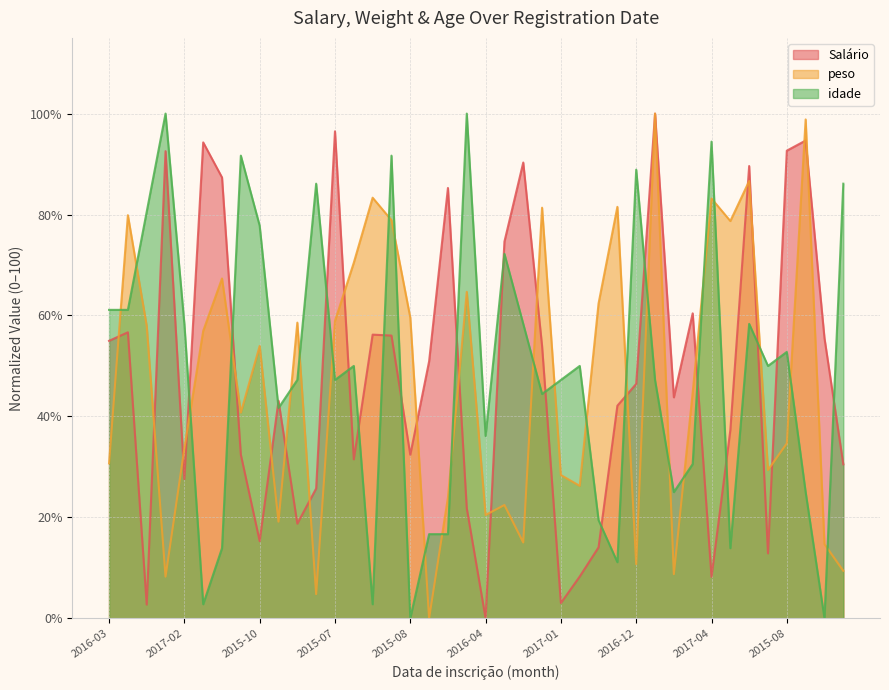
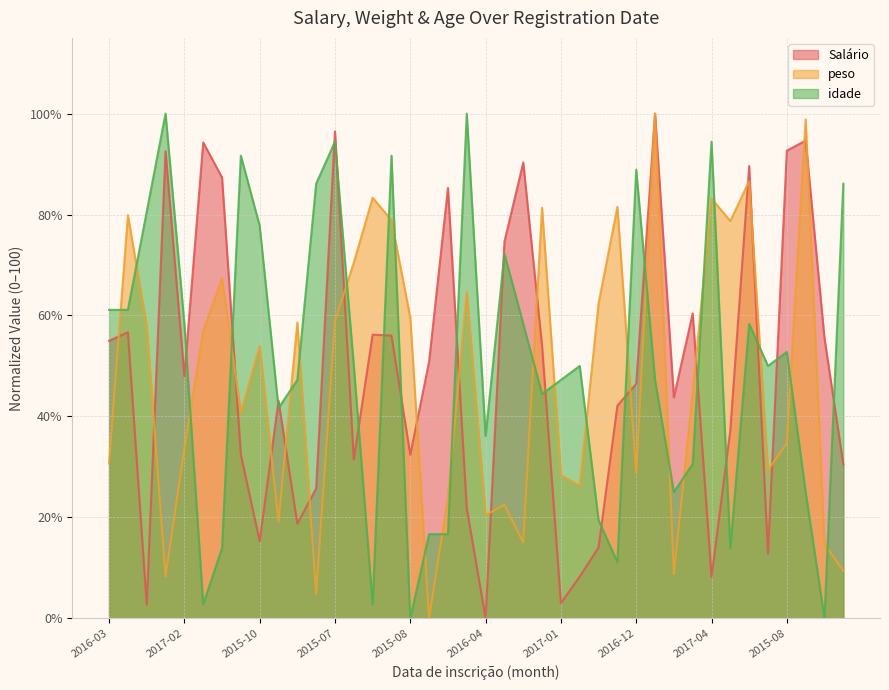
  {
    "Salário": {
-     "2017-02": "28%",
+     "2017-02": "48%",
      "2015-07": "96%",
      "2016-12": "46%"
    },
    "peso": {
      "2017-02": "34%",
      "2015-07": "59%",
-     "2016-12": "11%"
+     "2016-12": "29%"
    },
    "idade": {
      "2017-02": "58%",
-     "2015-07": "47%",
+     "2015-07": "94%",
      "2016-12": "89%"
    }
  }
